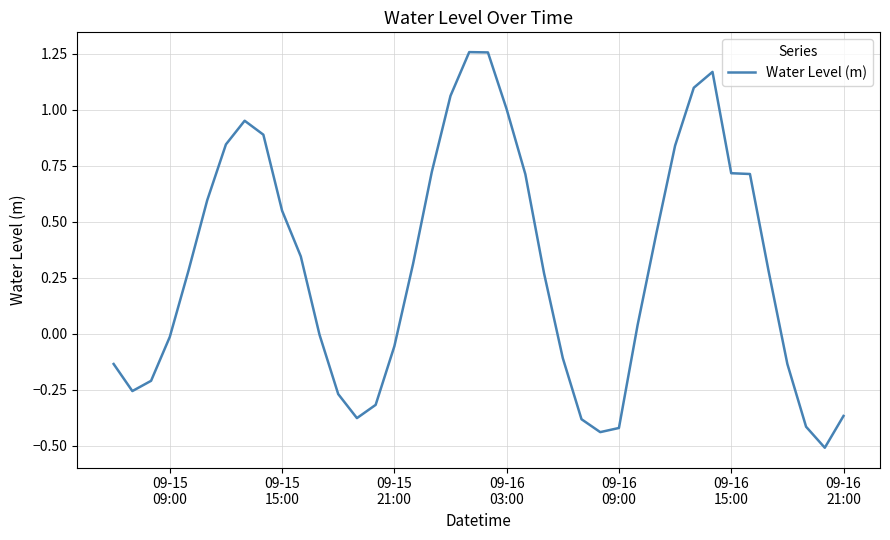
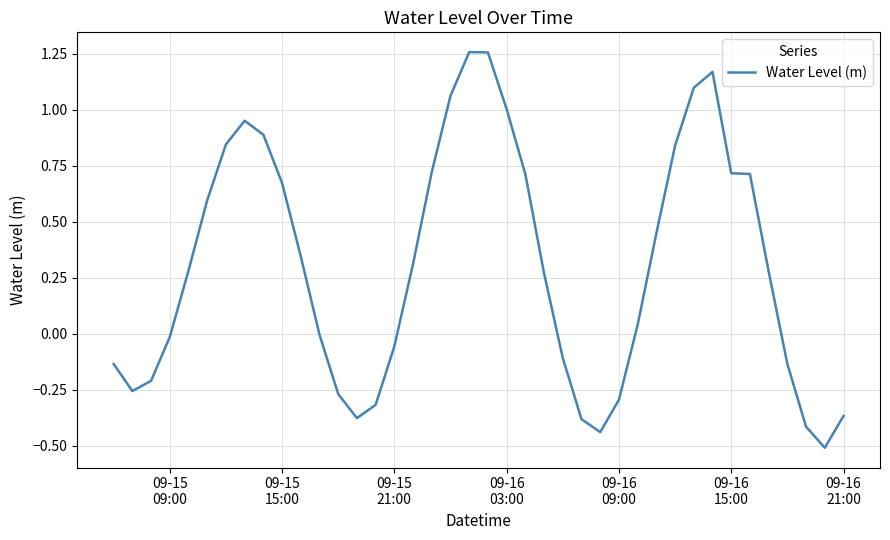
  {
    "09-15 09:00": -0.01,
-   "09-15 15:00": 0.55,
+   "09-15 15:00": 0.67,
    "09-15 21:00": -0.06,
    "09-16 03:00": 1.00,
-   "09-16 09:00": -0.42,
+   "09-16 09:00": -0.29,
    "09-16 15:00": 0.72,
    "09-16 21:00": -0.37
  }
